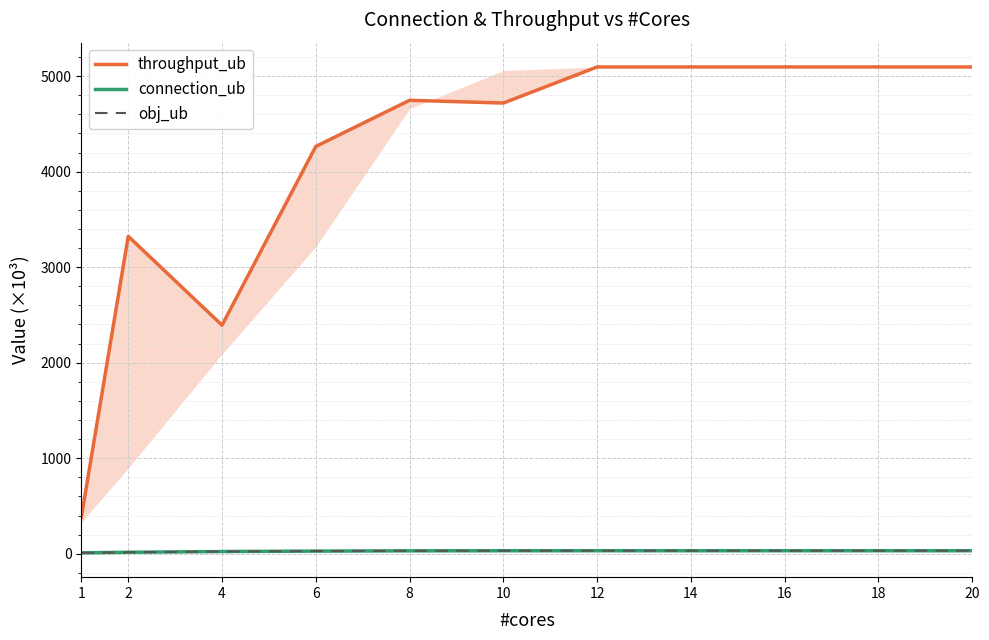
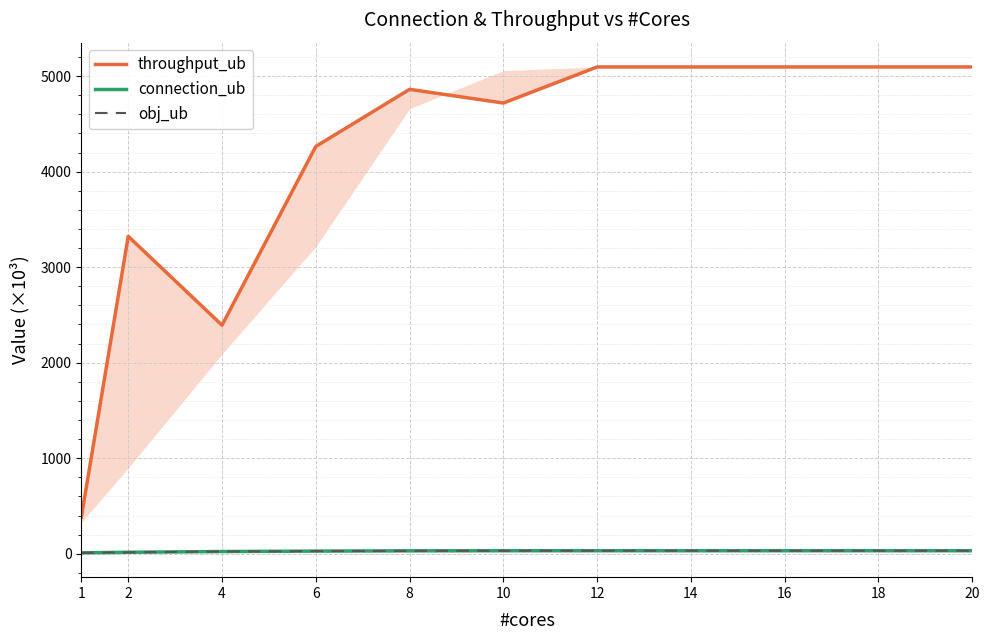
  {
    "throughput_ub": {
-     "8": 4700,
+     "8": 4900,
      "10": 4700
    },
    "obj_ub": {
      "1": 0,
      "2": 0,
      "4": 0,
      "6": 0,
      "8": 0,
      "10": 0,
      "12": 0,
      "14": 0,
      "16": 0,
      "18": 0,
      "20": 0
    }
  }
